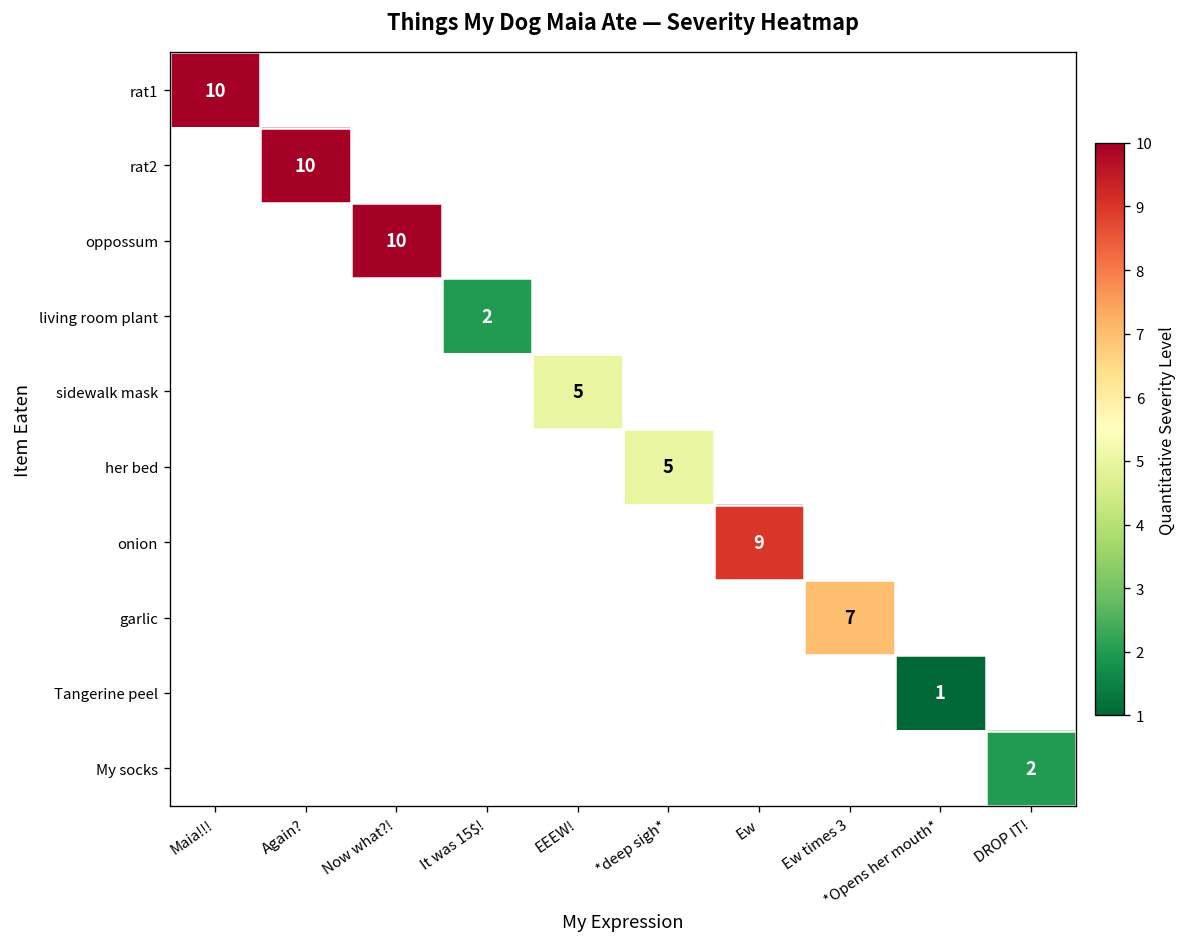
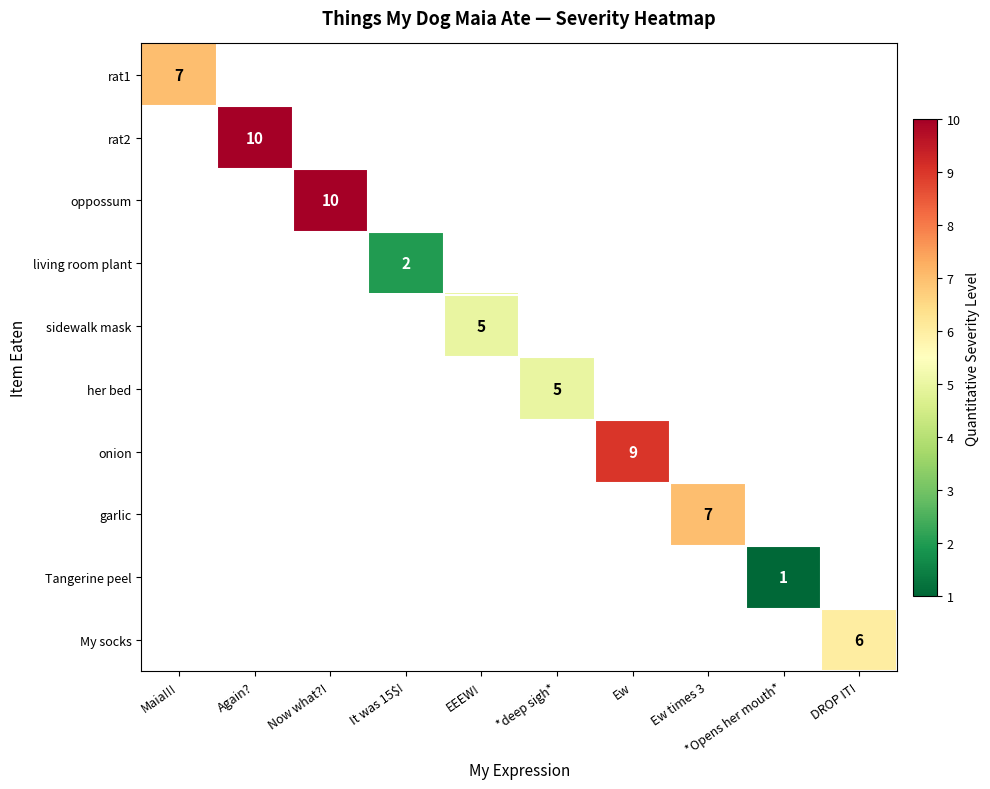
  {
    "rat1": {
-     "Maia!!!": 10
+     "Maia!!!": 7
    },
    "rat2": {
      "Again?": 10
    },
    "oppossum": {
      "Now what?!": 10
    },
    "living room plant": {
      "It was 15$!": 2
    },
    "sidewalk mask": {
      "EEEW!": 5
    },
    "her bed": {
      "*deep sigh*": 5
    },
    "onion": {
      "Ew": 9
    },
    "garlic": {
      "Ew times 3": 7
    },
    "Tangerine peel": {
      "*Opens her mouth*": 1
    },
    "My socks": {
-     "DROP IT!": 2
+     "DROP IT!": 6
    }
  }
